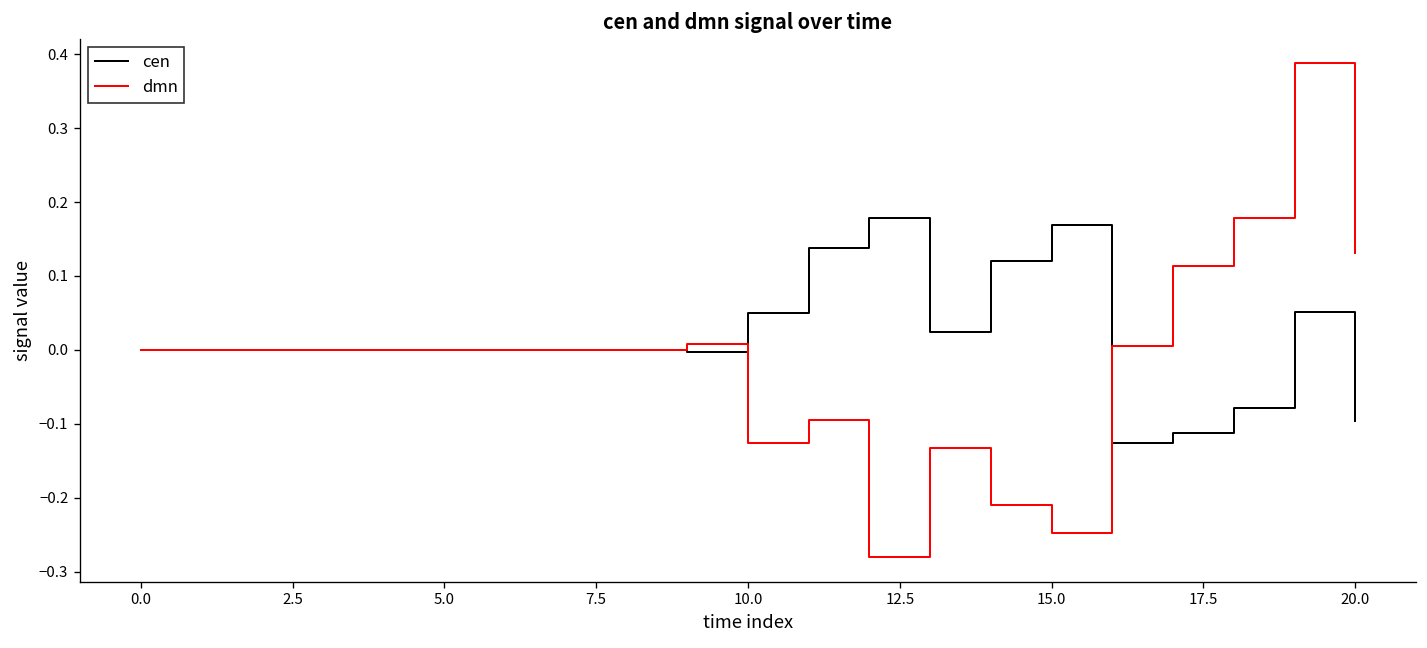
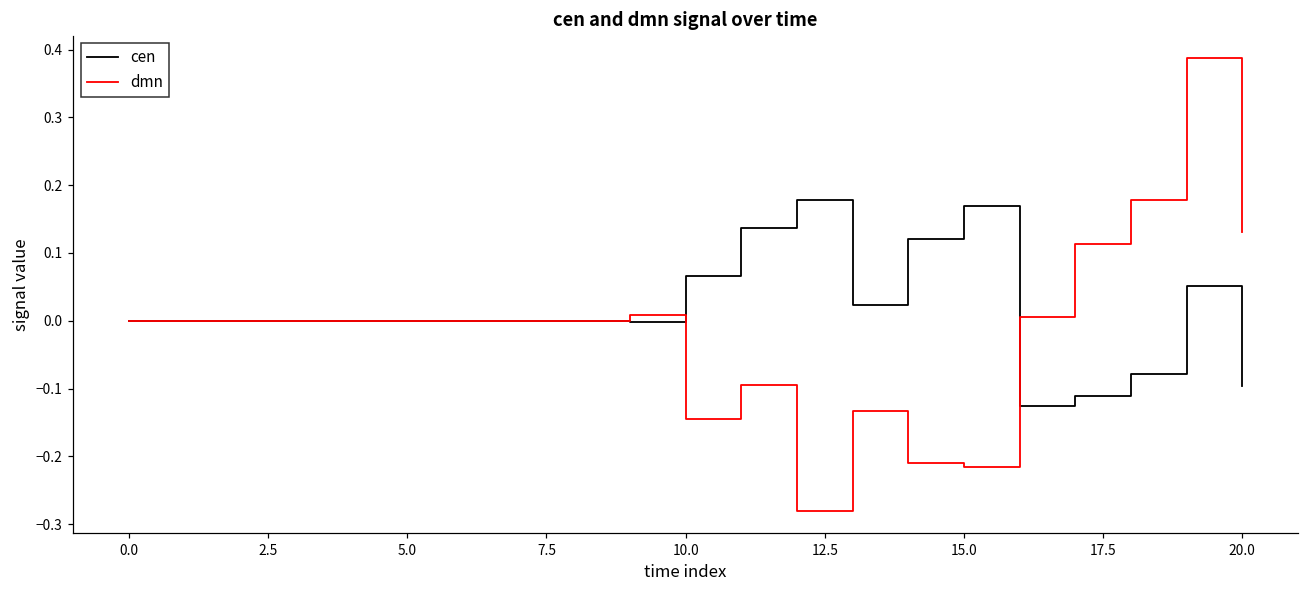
  {
    "cen": {
-     "10.0": 0.05,
+     "10.0": 0.07,
      "15.0": 0.17,
      "20.0": -0.10
    },
    "dmn": {
-     "10.0": -0.13,
-     "15.0": -0.25,
+     "10.0": -0.14,
+     "15.0": -0.22,
      "20.0": 0.13
    }
  }
